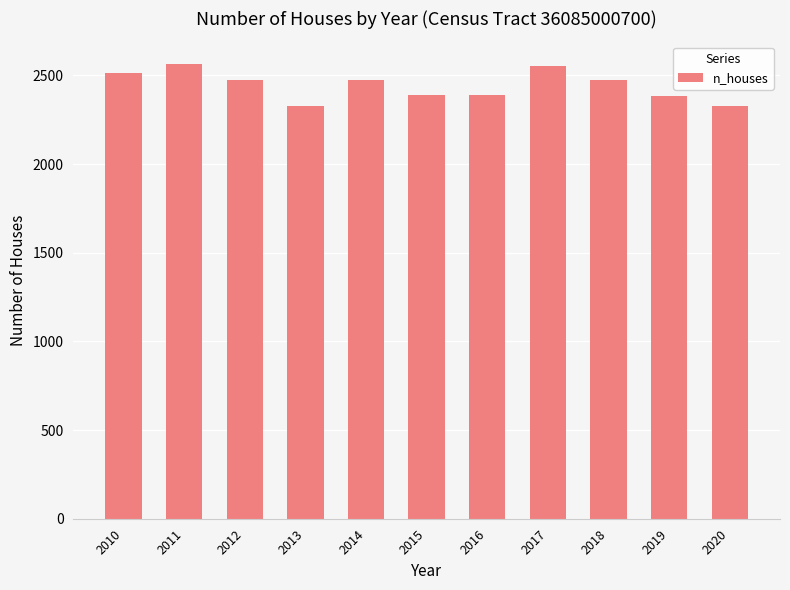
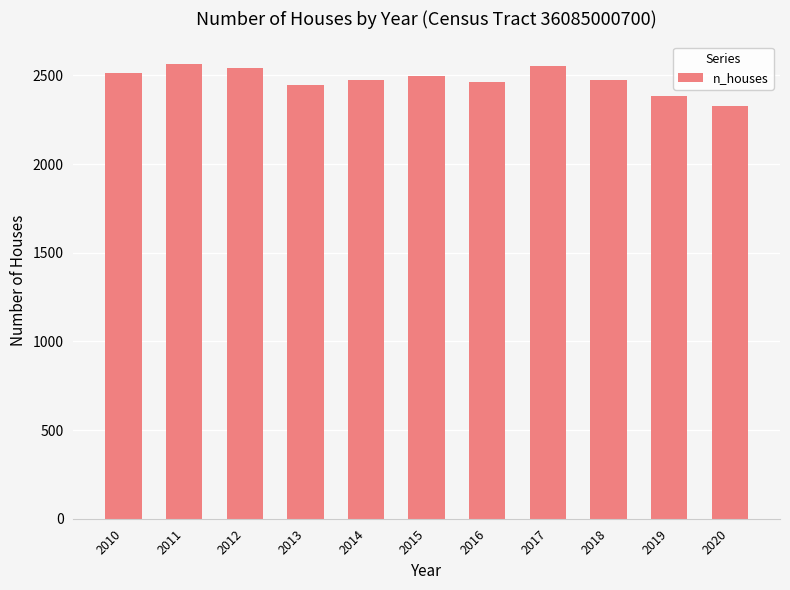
  {
    "2010": 2510,
    "2011": 2560,
-   "2012": 2480,
-   "2013": 2330,
+   "2012": 2540,
+   "2013": 2450,
    "2014": 2470,
-   "2015": 2390,
-   "2016": 2390,
+   "2015": 2500,
+   "2016": 2460,
    "2017": 2550,
    "2018": 2470,
    "2019": 2380,
    "2020": 2330
  }
